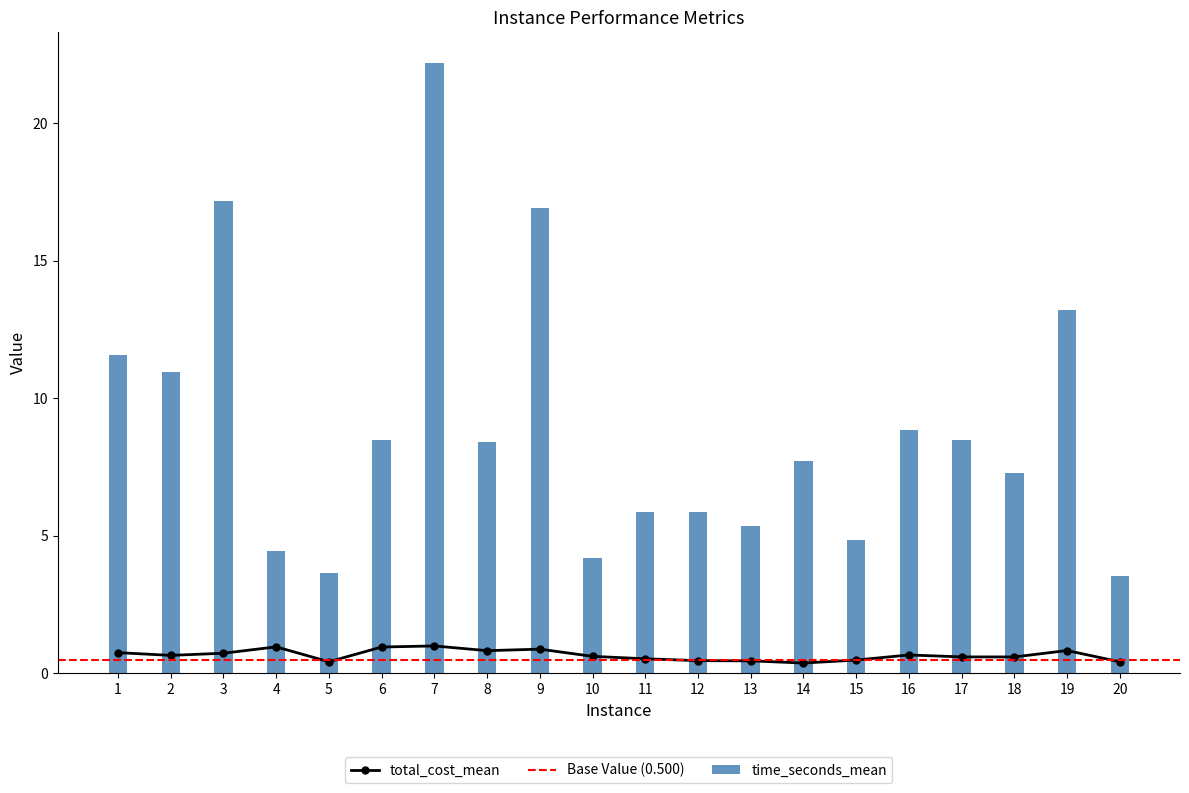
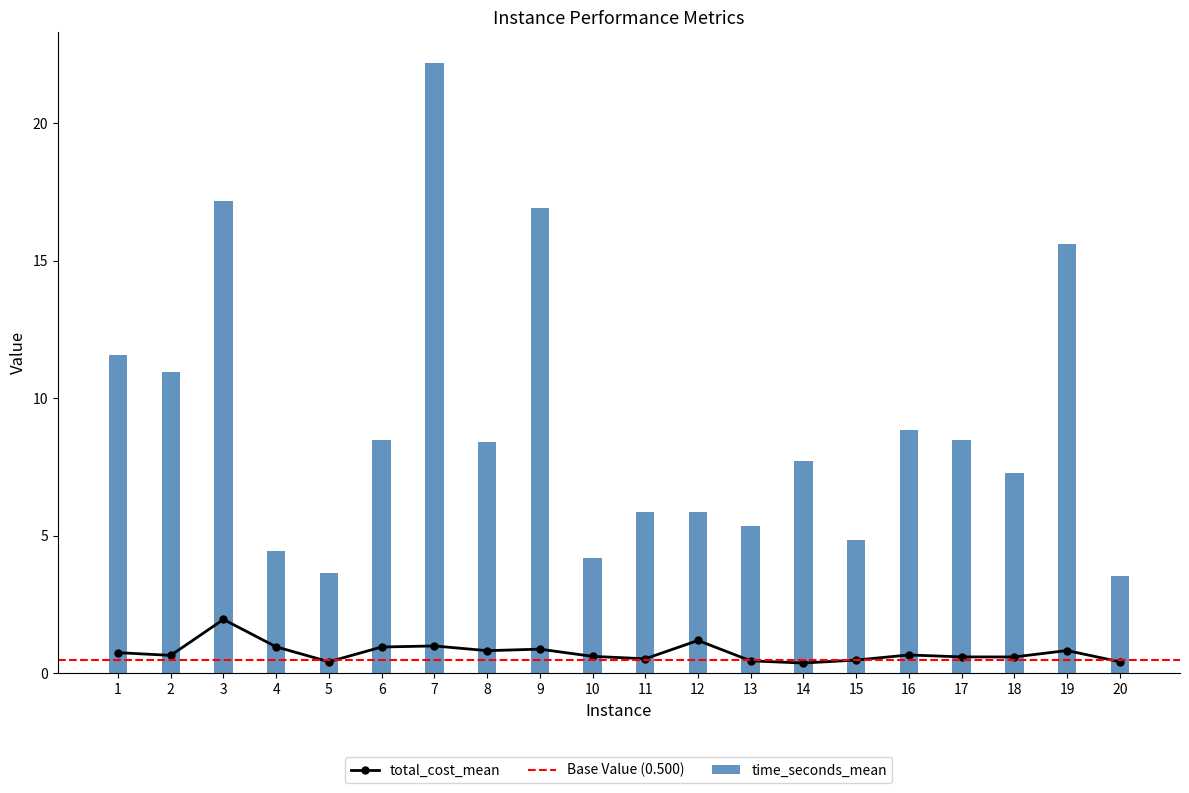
  {
    "total_cost_mean": {
      "1": 0.8,
      "2": 0.7,
-     "3": 0.7,
+     "3": 2.0,
      "4": 1.0,
      "5": 0.4,
      "6": 1.0,
      "7": 1.0,
      "8": 0.8,
      "9": 0.9,
      "10": 0.6,
      "11": 0.5,
-     "12": 0.5,
+     "12": 1.2,
      "13": 0.5,
      "14": 0.4,
      "15": 0.5,
      "16": 0.7,
      "17": 0.6,
      "18": 0.6,
      "19": 0.8,
      "20": 0.4
    },
    "time_seconds_mean": {
      "1": 11.6,
      "2": 11.0,
      "3": 17.2,
      "4": 4.4,
      "5": 3.7,
      "6": 8.5,
      "7": 22.2,
      "8": 8.4,
      "9": 16.9,
      "10": 4.2,
      "11": 5.9,
      "12": 5.9,
      "13": 5.4,
      "14": 7.7,
      "15": 4.8,
      "16": 8.8,
      "17": 8.5,
      "18": 7.3,
-     "19": 13.2,
+     "19": 15.6,
      "20": 3.5
    }
  }
